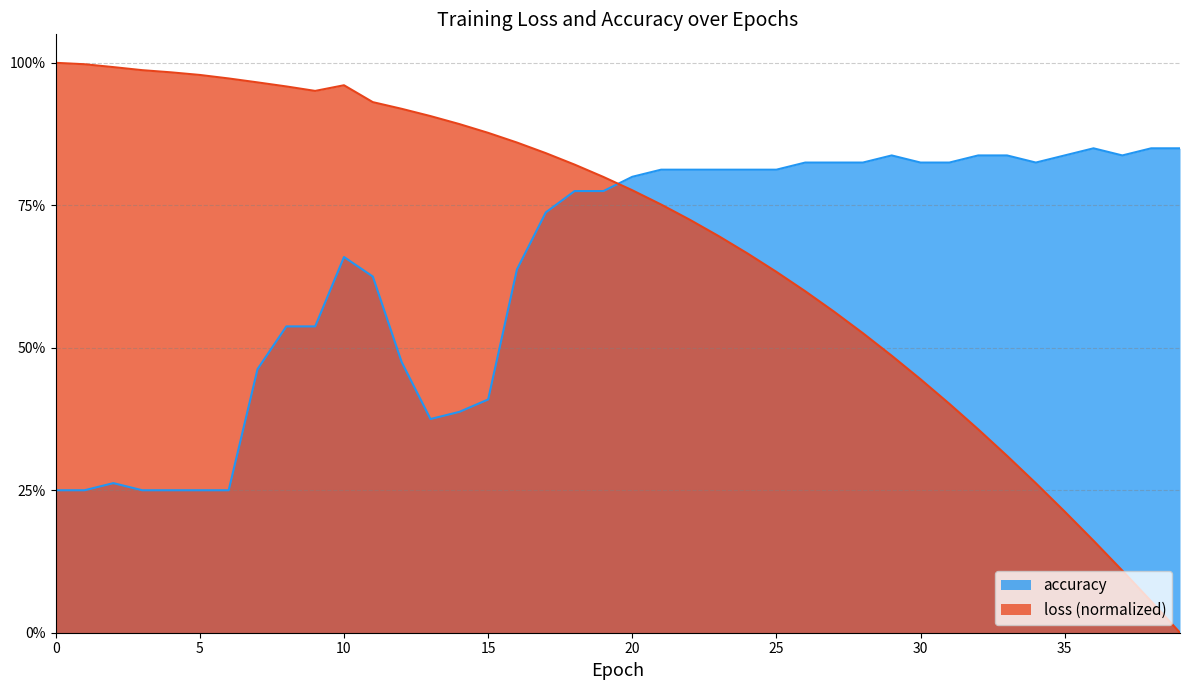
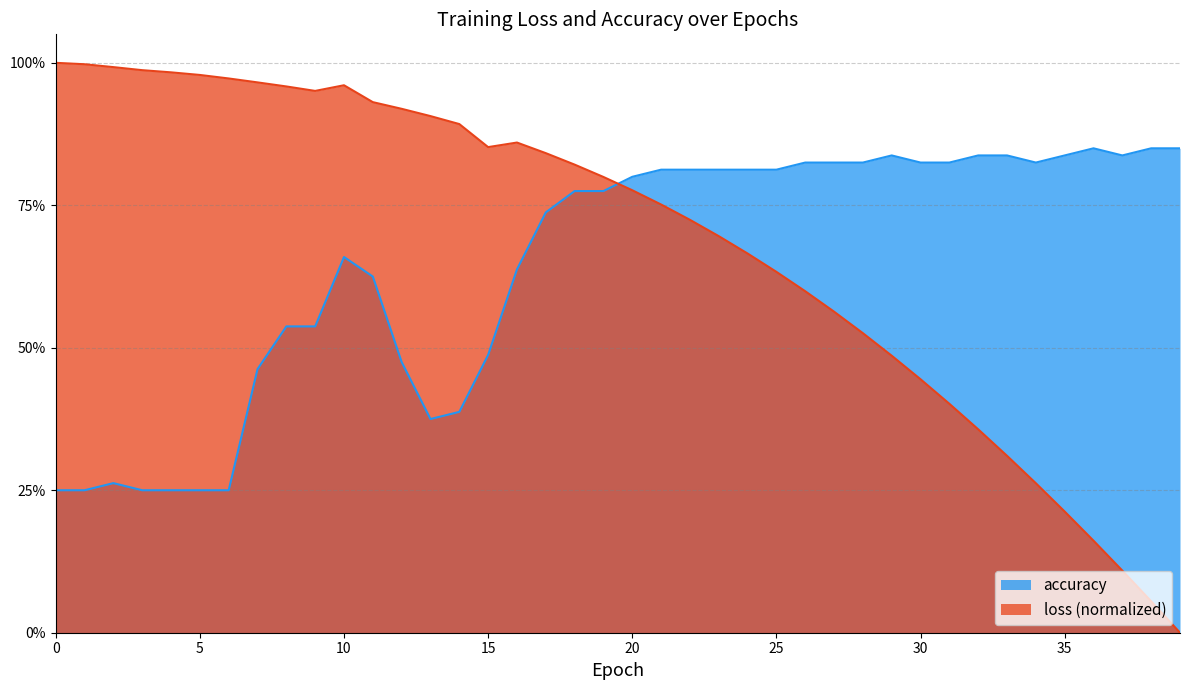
  {
    "accuracy": {
      "0": "25%",
      "5": "25%",
      "10": "66%",
-     "15": "41%",
+     "15": "49%",
      "20": "80%",
      "25": "81%",
      "30": "83%",
      "35": "84%"
    },
    "loss (normalized)": {
      "0": "100%",
      "5": "98%",
      "10": "96%",
-     "15": "88%",
+     "15": "85%",
      "20": "78%",
      "25": "63%",
      "30": "44%",
      "35": "21%"
    }
  }
